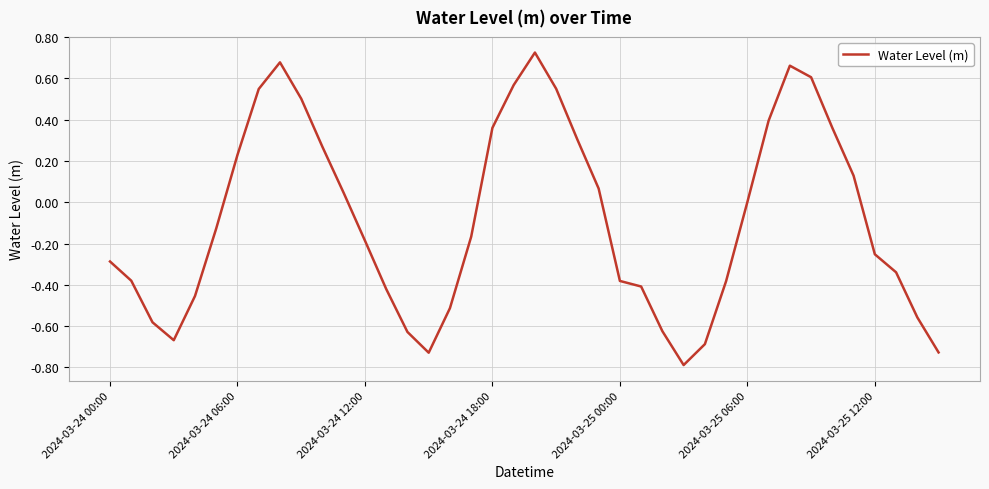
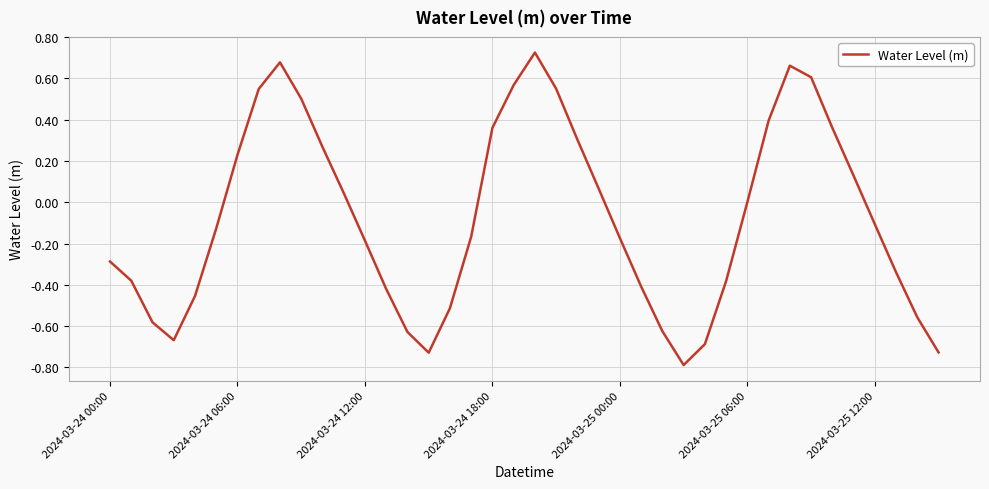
  {
    "2024-03-24 00:00": -0.29,
    "2024-03-24 06:00": 0.23,
    "2024-03-24 12:00": -0.19,
    "2024-03-24 18:00": 0.36,
-   "2024-03-25 00:00": -0.38,
+   "2024-03-25 00:00": -0.17,
    "2024-03-25 06:00": 0.00,
-   "2024-03-25 12:00": -0.25
+   "2024-03-25 12:00": -0.11
  }
